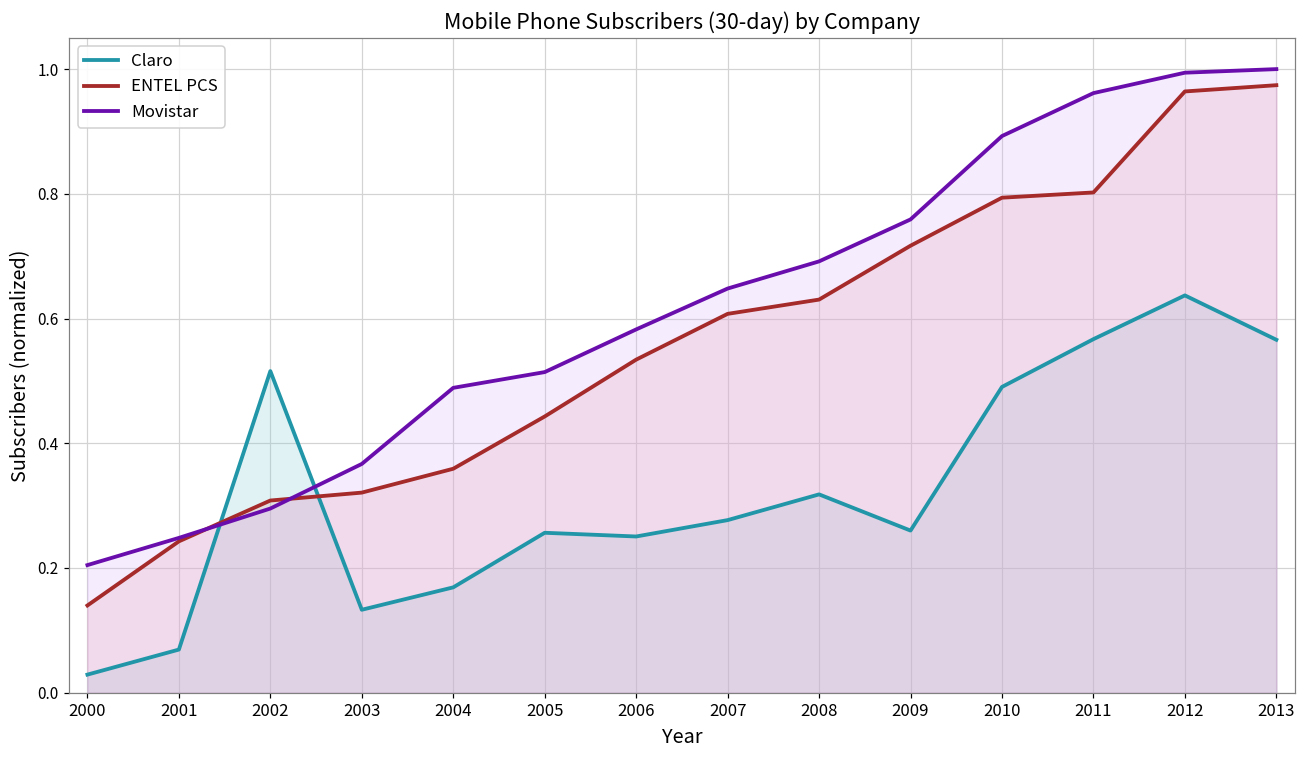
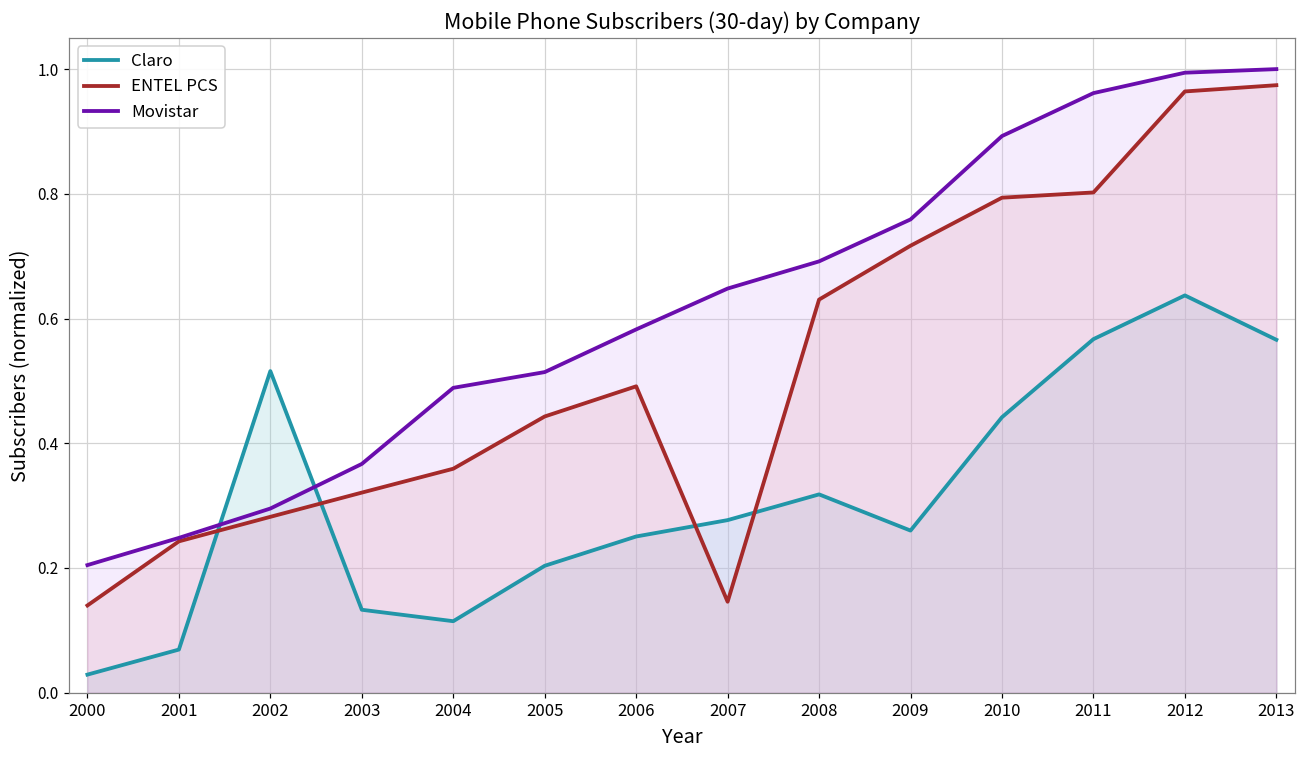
  {
    "Claro": {
      "2000": 0.03,
      "2001": 0.07,
      "2002": 0.52,
      "2003": 0.13,
-     "2004": 0.17,
-     "2005": 0.26,
+     "2004": 0.11,
+     "2005": 0.20,
      "2006": 0.25,
      "2007": 0.28,
      "2008": 0.32,
      "2009": 0.26,
-     "2010": 0.49,
+     "2010": 0.44,
      "2011": 0.57,
      "2012": 0.64,
      "2013": 0.57
    },
    "ENTEL PCS": {
      "2000": 0.14,
      "2001": 0.24,
-     "2002": 0.31,
+     "2002": 0.28,
      "2003": 0.32,
      "2004": 0.36,
      "2005": 0.44,
-     "2006": 0.53,
-     "2007": 0.61,
+     "2006": 0.49,
+     "2007": 0.15,
      "2008": 0.63,
      "2009": 0.72,
      "2010": 0.79,
      "2011": 0.80,
      "2012": 0.96,
      "2013": 0.97
    },
    "Movistar": {
      "2000": 0.20,
      "2001": 0.25,
      "2002": 0.30,
      "2003": 0.37,
      "2004": 0.49,
      "2005": 0.51,
      "2006": 0.58,
      "2007": 0.65,
      "2008": 0.69,
      "2009": 0.76,
      "2010": 0.89,
      "2011": 0.96,
      "2012": 0.99,
      "2013": 1.00
    }
  }
